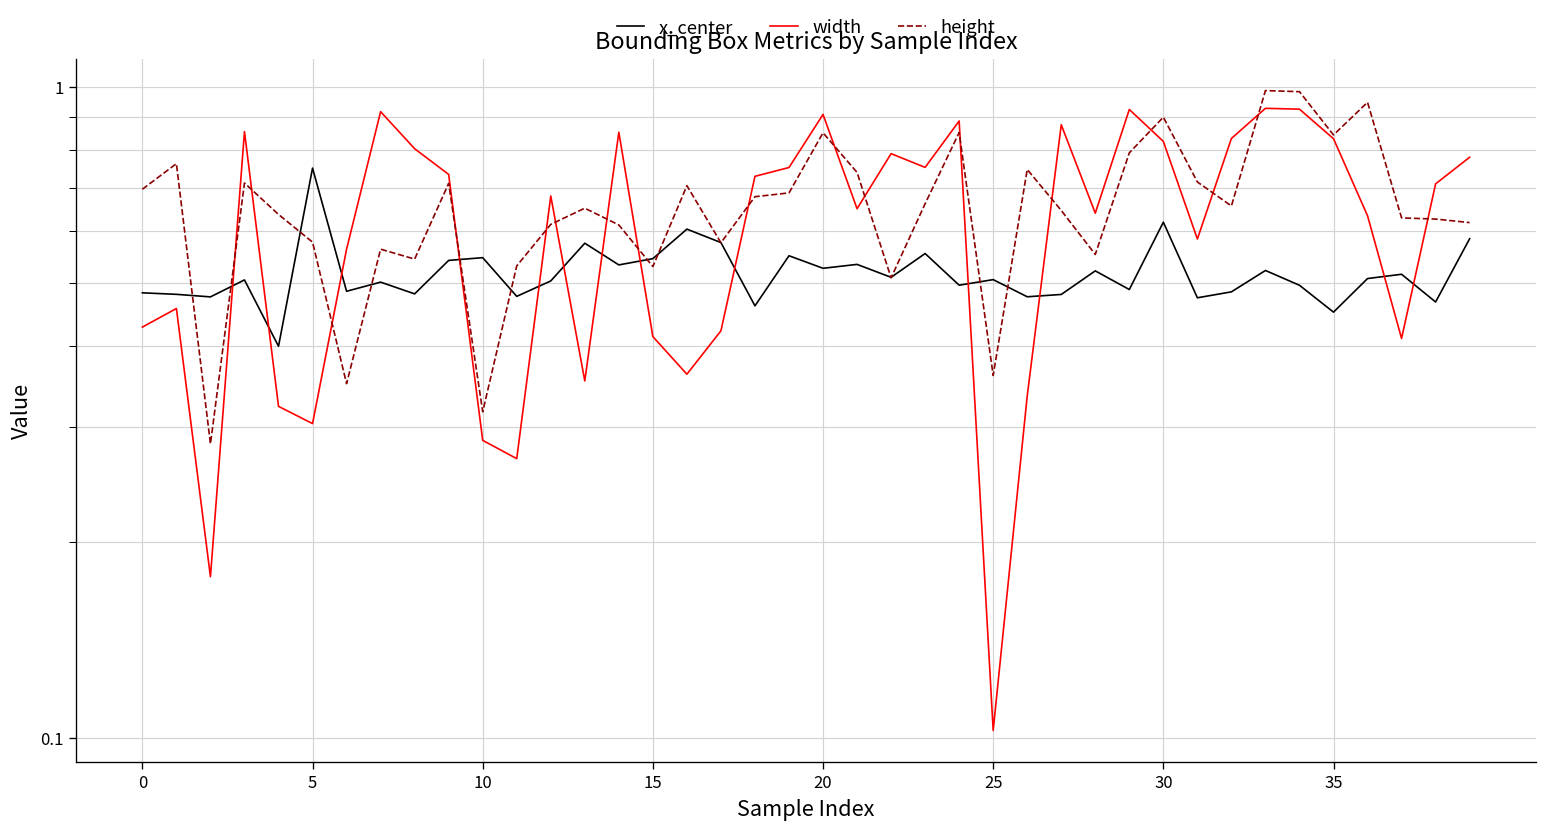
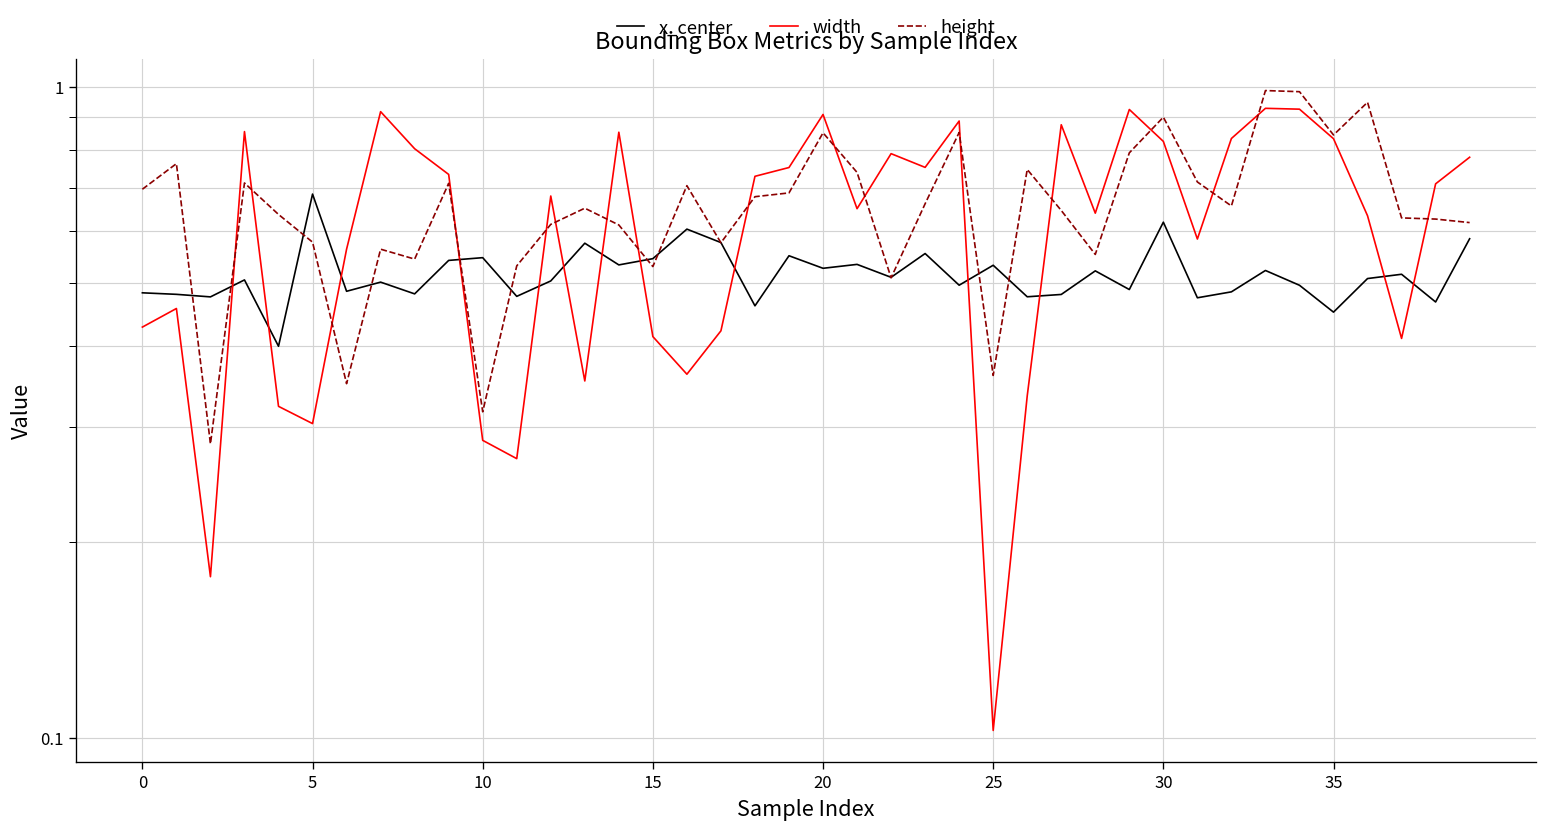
  {
    "x_center": {
      "0": 0.48,
-     "5": 0.75,
+     "5": 0.68,
      "10": 0.55,
      "15": 0.54,
      "20": 0.53,
-     "25": 0.51,
+     "25": 0.53,
      "30": 0.62,
      "35": 0.45
    },
    "width": {
      "0": 0.43,
      "5": 0.30,
      "10": 0.29,
      "15": 0.41,
      "20": 0.91,
      "25": 0.103,
      "30": 0.82,
      "35": 0.83
    },
    "height": {
      "0": 0.70,
      "5": 0.58,
      "10": 0.32,
      "15": 0.53,
      "20": 0.85,
      "25": 0.36,
      "30": 0.90,
      "35": 0.84
    }
  }
